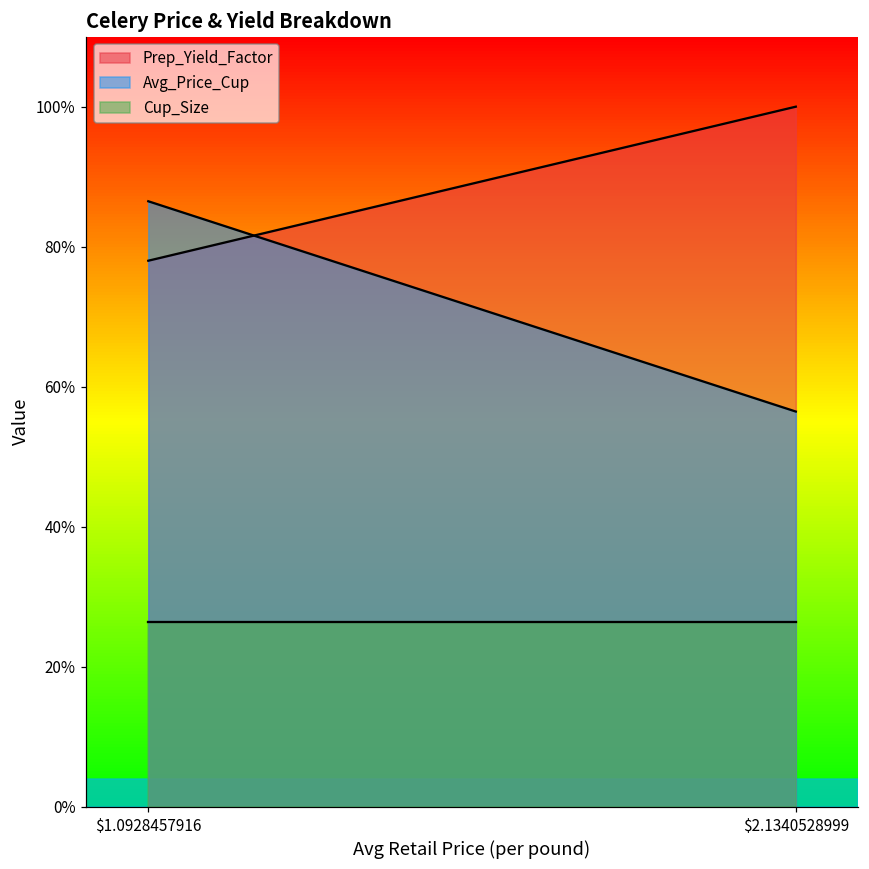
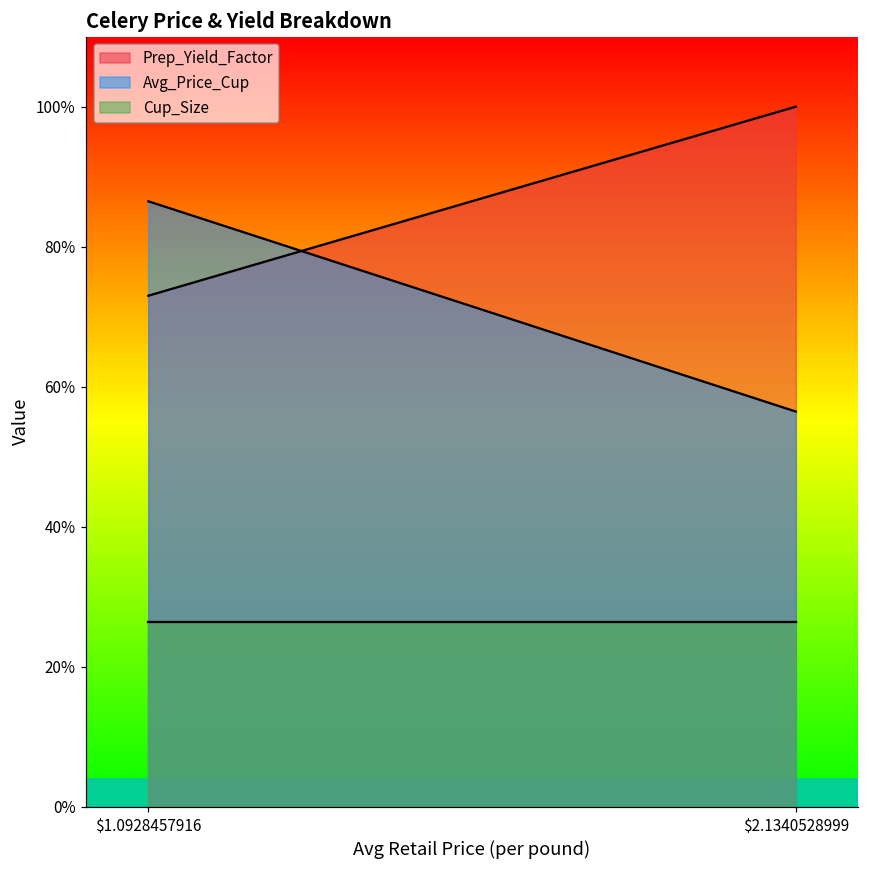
  {
    "Prep_Yield_Factor": {
-     "$1.0928457916": "78%",
+     "$1.0928457916": "73%",
      "$2.1340528999": "100%"
    },
    "Avg_Price_Cup": {
      "$1.0928457916": "86%",
      "$2.1340528999": "56%"
    },
    "Cup_Size": {
      "$1.0928457916": "26%",
      "$2.1340528999": "26%"
    }
  }
